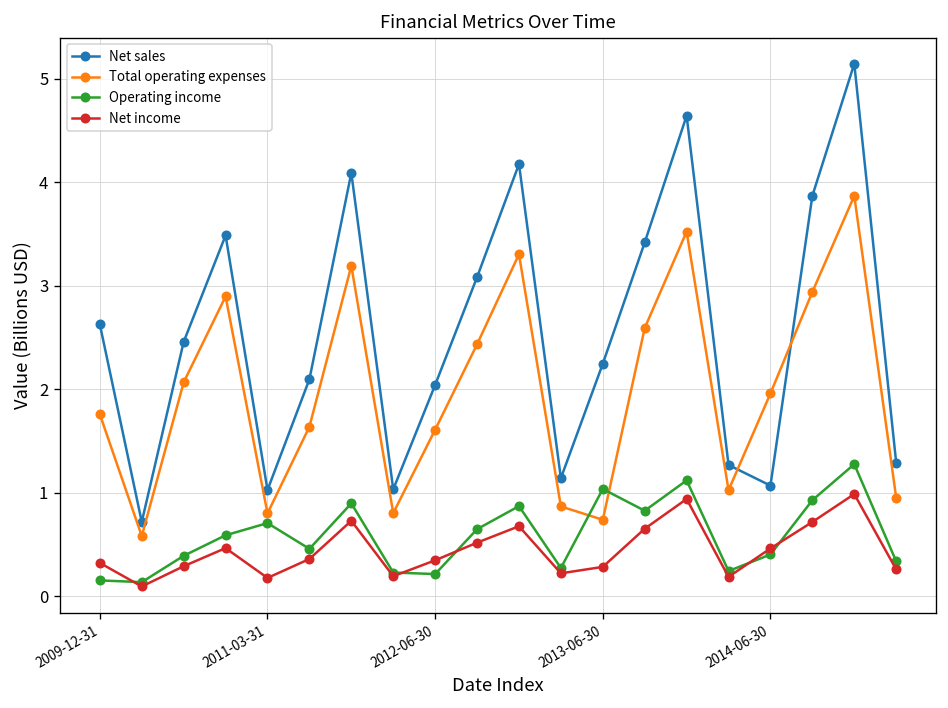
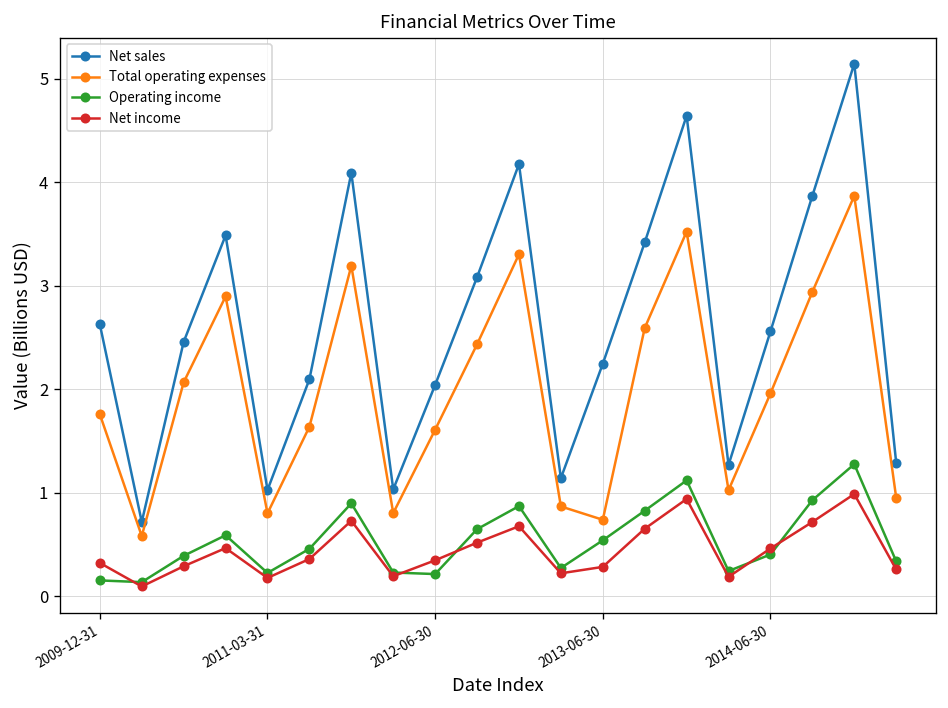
  {
    "Net sales": {
      "2009-12-31": 2.6,
      "2011-03-31": 1.0,
      "2012-06-30": 2.0,
      "2013-06-30": 2.2,
-     "2014-06-30": 1.1
+     "2014-06-30": 2.6
    },
    "Total operating expenses": {
      "2009-12-31": 1.8,
      "2011-03-31": 0.8,
      "2012-06-30": 1.6,
      "2013-06-30": 0.7,
      "2014-06-30": 2.0
    },
    "Operating income": {
      "2009-12-31": 0.2,
-     "2011-03-31": 0.7,
+     "2011-03-31": 0.2,
      "2012-06-30": 0.2,
-     "2013-06-30": 1.0,
+     "2013-06-30": 0.5,
      "2014-06-30": 0.4
    },
    "Net income": {
      "2009-12-31": 0.3,
      "2011-03-31": 0.2,
      "2012-06-30": 0.3,
      "2013-06-30": 0.3,
      "2014-06-30": 0.5
    }
  }
